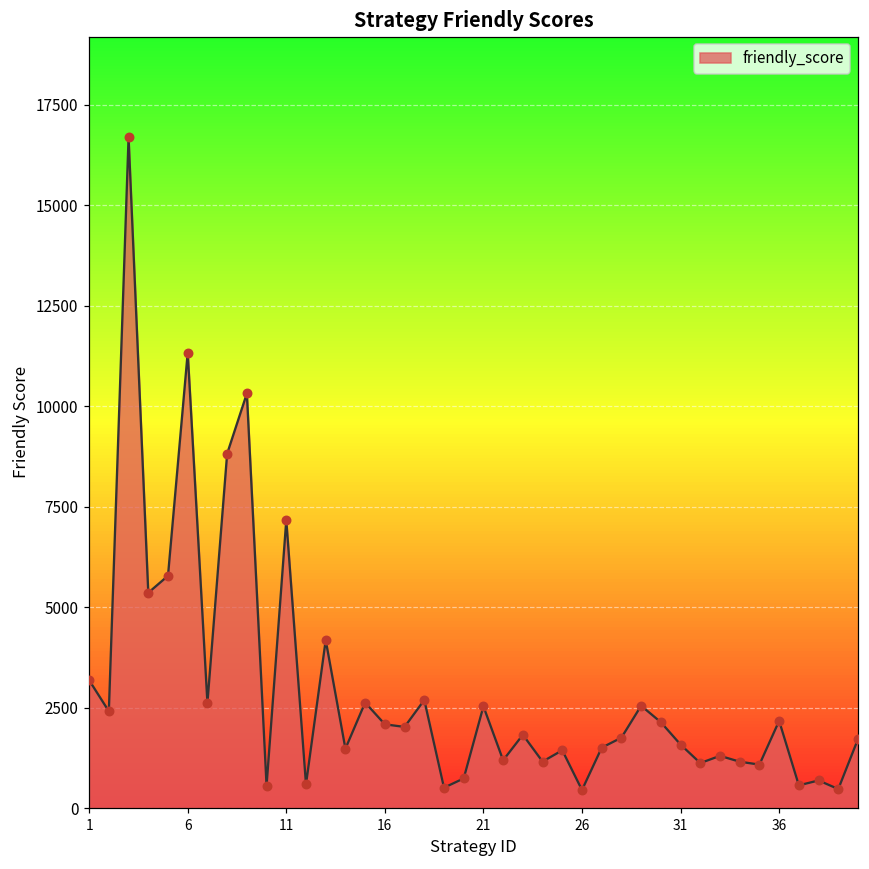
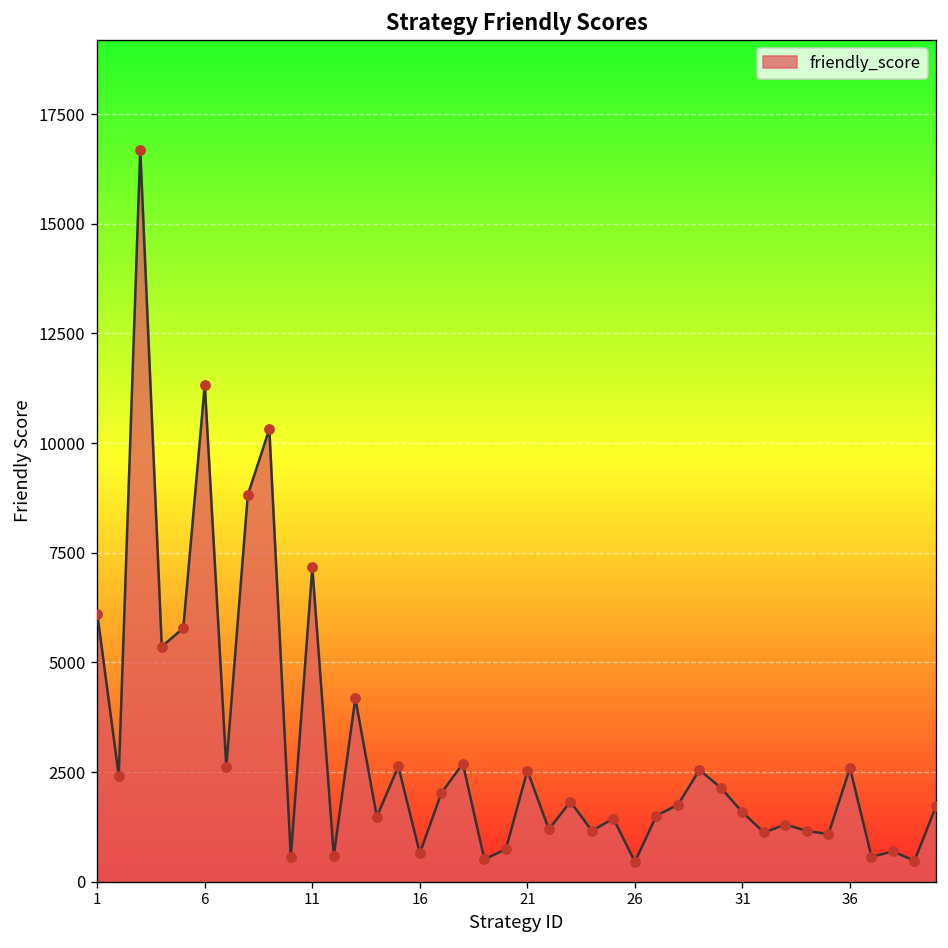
  {
-   "1": 3200,
+   "1": 6100,
    "6": 11300,
    "11": 7200,
-   "16": 2100,
+   "16": 600,
    "21": 2500,
    "26": 500,
    "31": 1600,
-   "36": 2200
+   "36": 2600
  }
